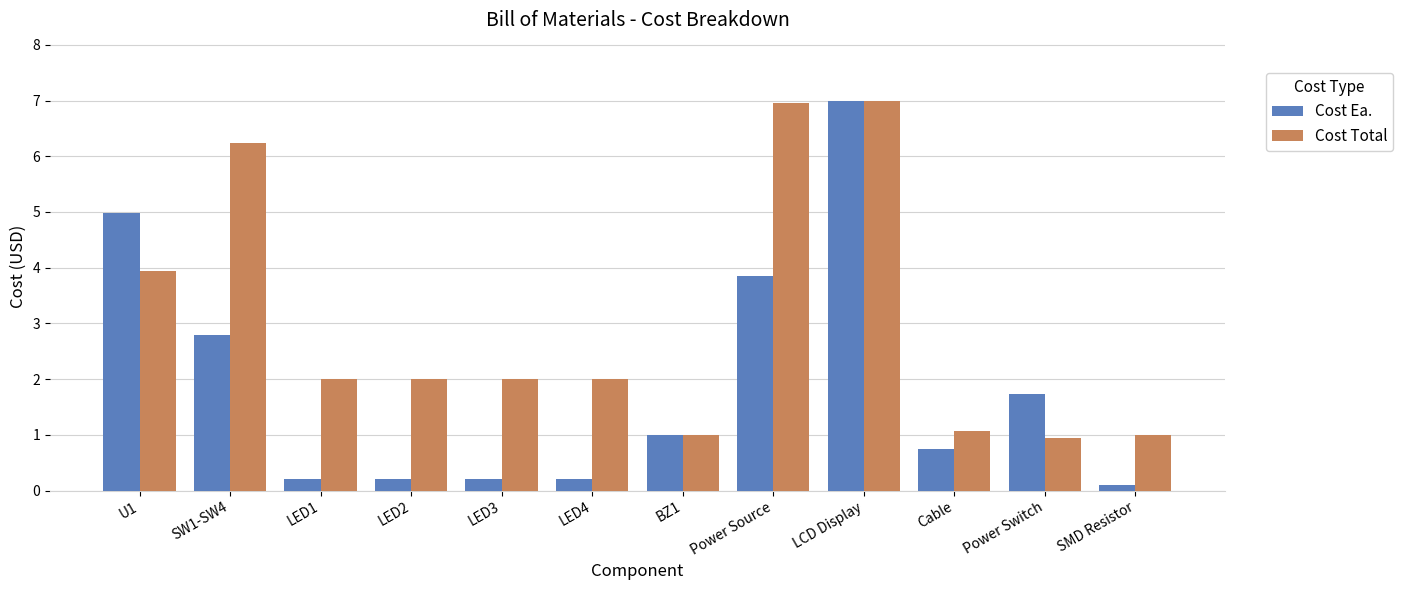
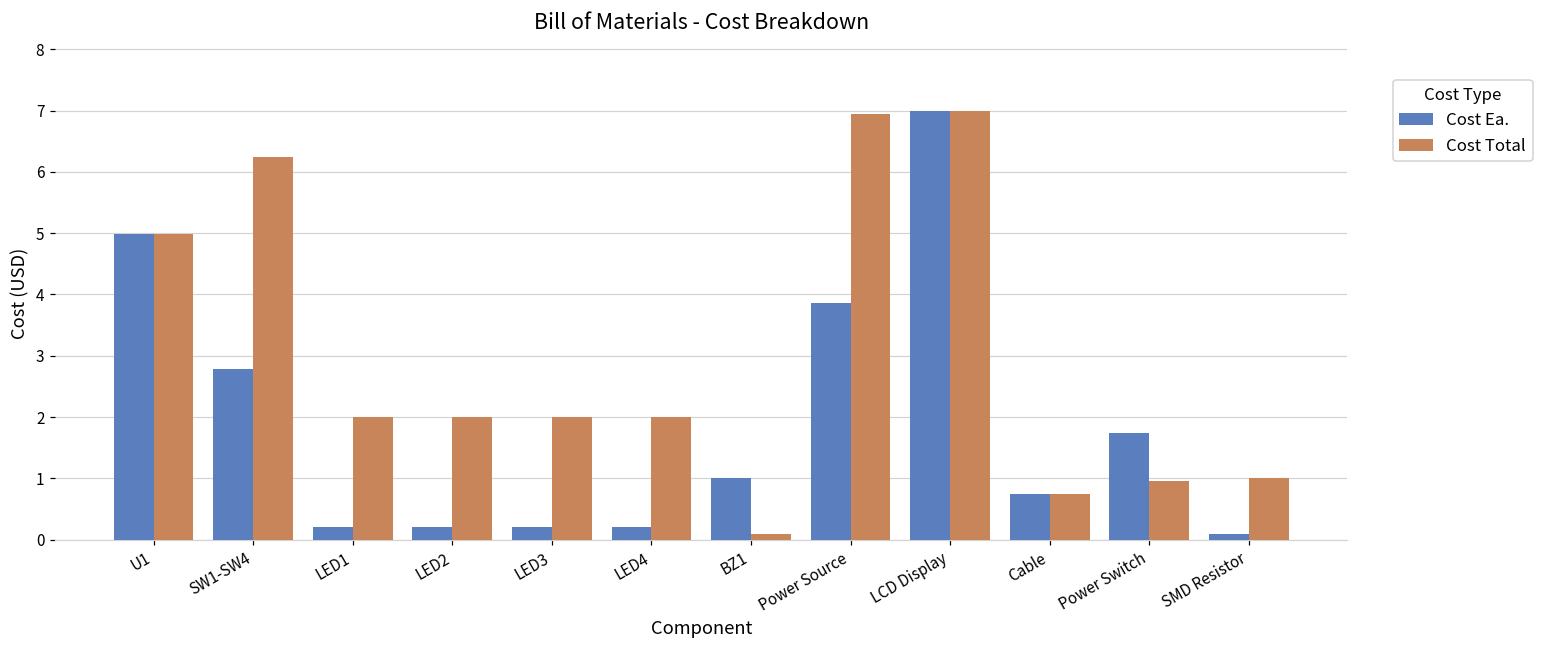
  {
    "Cost Ea.": {
      "U1": 5.0,
      "SW1-SW4": 2.8,
      "LED1": 0.2,
      "LED2": 0.2,
      "LED3": 0.2,
      "LED4": 0.2,
      "BZ1": 1.0,
      "Power Source": 3.9,
      "LCD Display": 7.0,
      "Cable": 0.8,
      "Power Switch": 1.7,
      "SMD Resistor": 0.1
    },
    "Cost Total": {
-     "U1": 3.9,
+     "U1": 5.0,
      "SW1-SW4": 6.2,
      "LED1": 2.0,
      "LED2": 2.0,
      "LED3": 2.0,
      "LED4": 2.0,
-     "BZ1": 1.0,
+     "BZ1": 0.1,
      "Power Source": 7.0,
      "LCD Display": 7.0,
-     "Cable": 1.1,
+     "Cable": 0.8,
      "Power Switch": 1.0,
      "SMD Resistor": 1.0
    }
  }
